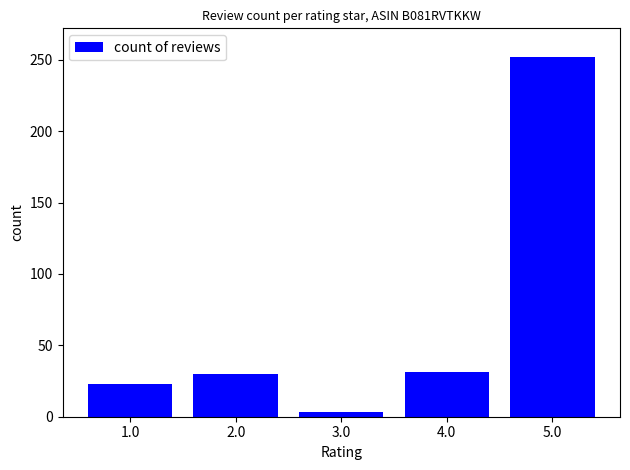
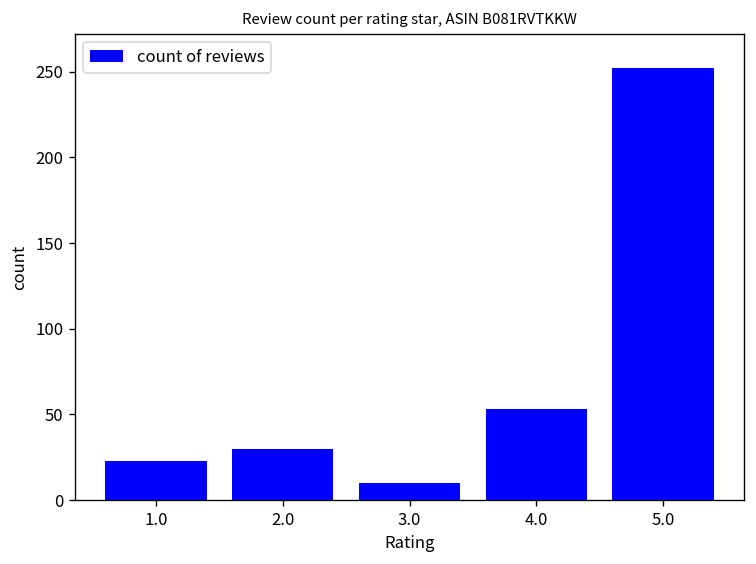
  {
    "1.0": 23,
    "2.0": 30,
-   "3.0": 3,
-   "4.0": 31,
+   "3.0": 10,
+   "4.0": 53,
    "5.0": 252
  }
